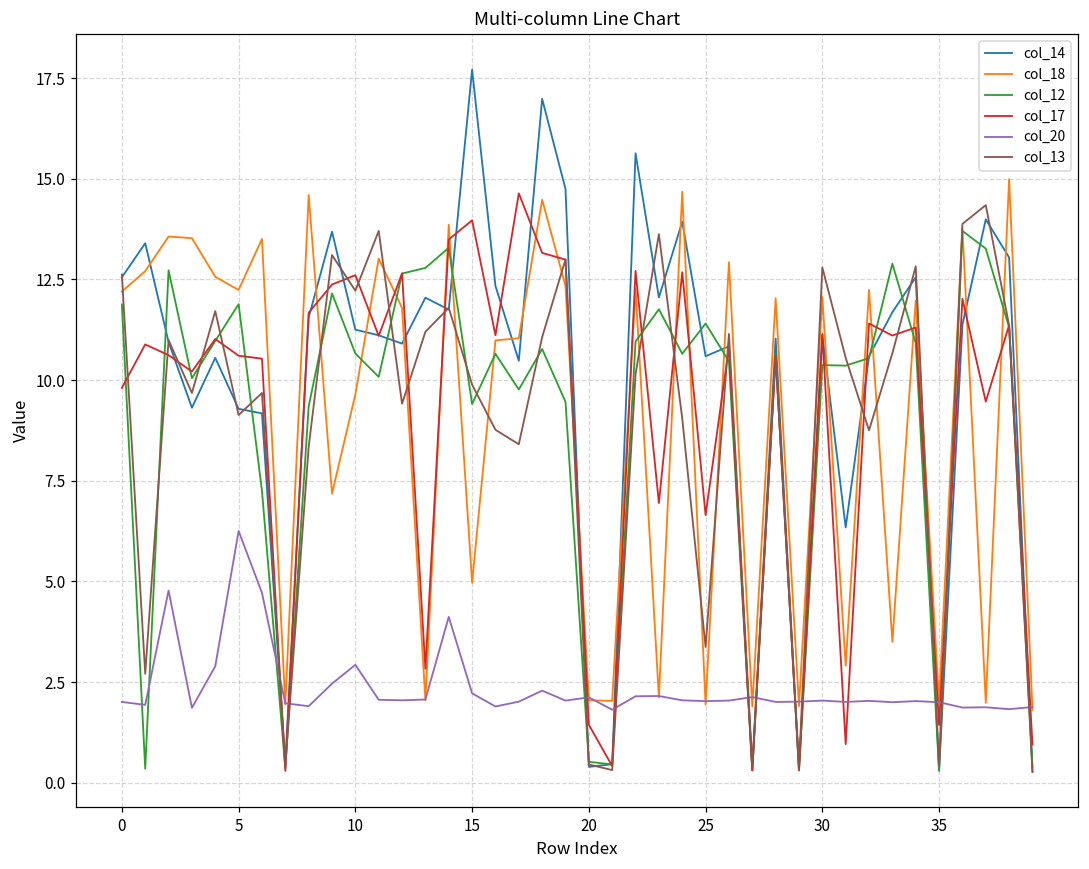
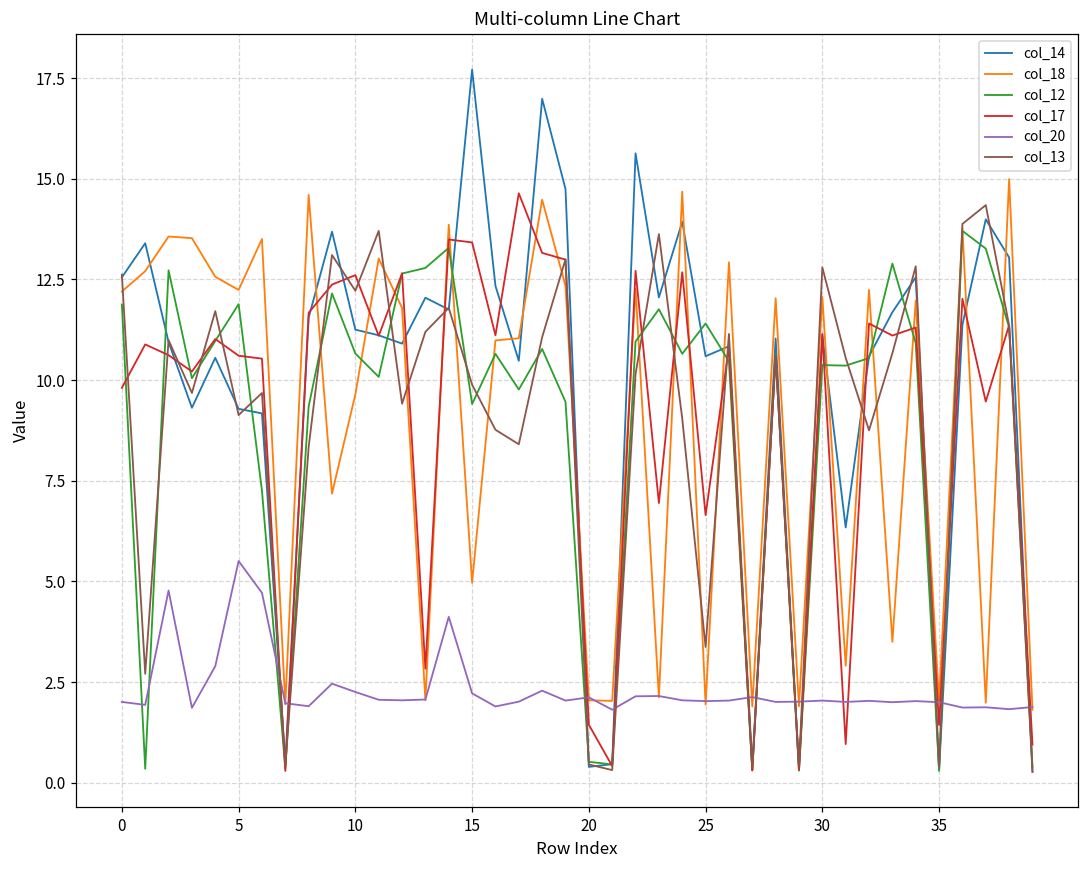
  {
    "col_14": {
      "5": 9.3,
      "10": 11.3,
      "15": 17.7,
      "25": 10.6
    },
    "col_18": {
      "0": 12.2,
      "5": 12.2,
      "10": 9.6,
      "15": 5.0,
      "20": 2.0,
      "25": 1.9,
      "30": 12.1
    },
    "col_12": {
      "0": 11.9,
      "5": 11.9,
      "10": 10.7,
      "15": 9.4,
      "25": 11.4,
      "30": 10.4
    },
    "col_17": {
      "0": 9.8,
      "5": 10.6,
      "10": 12.6,
-     "15": 14.0,
+     "15": 13.4,
      "20": 1.4,
      "25": 6.6,
      "35": 1.4
    },
    "col_20": {
      "0": 2.0,
-     "5": 6.3,
-     "10": 2.9,
+     "5": 5.5,
+     "10": 2.3,
      "15": 2.2,
      "20": 2.1,
      "25": 2.0,
      "30": 2.0
    },
    "col_13": {
      "5": 9.1,
      "10": 12.2,
      "15": 9.9,
      "25": 3.4,
      "30": 12.8,
      "35": 0.4
    }
  }
